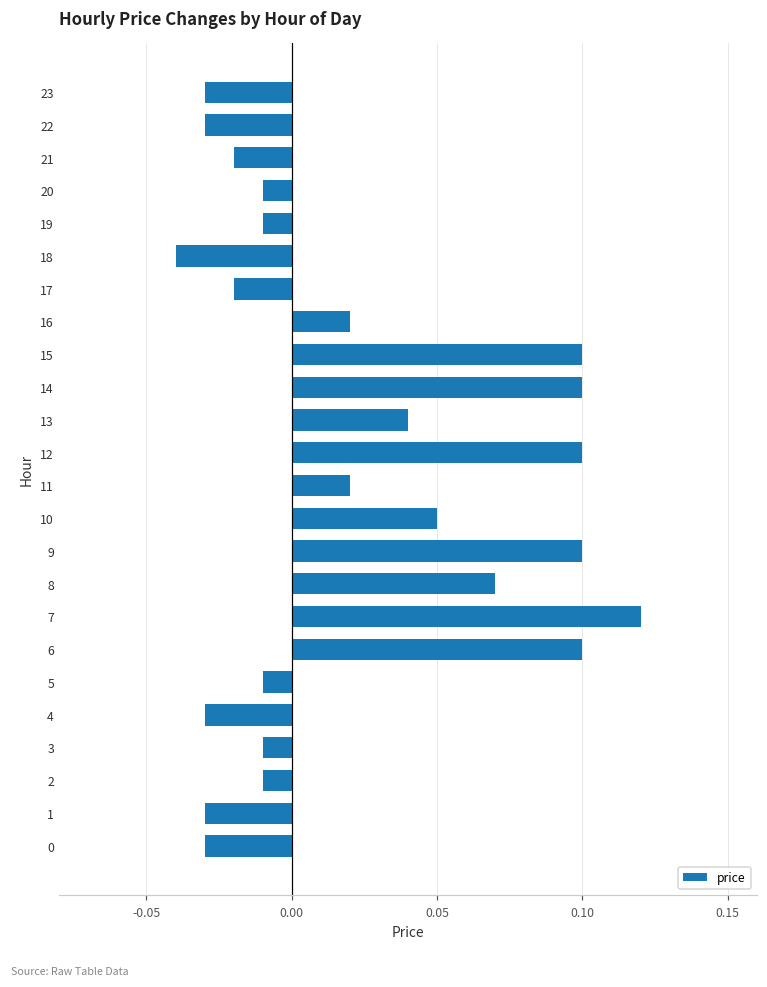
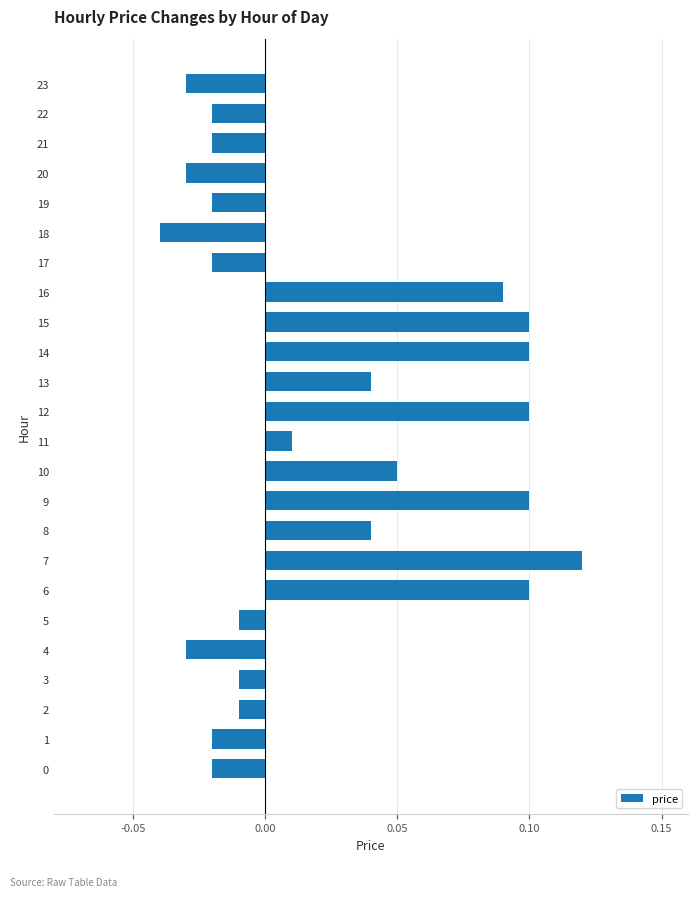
  {
    "23": -0.03,
-   "22": -0.03,
+   "22": -0.02,
    "21": -0.02,
-   "20": -0.01,
-   "19": -0.01,
+   "20": -0.03,
+   "19": -0.02,
    "18": -0.04,
    "17": -0.02,
-   "16": 0.02,
+   "16": 0.09,
    "15": 0.10,
    "14": 0.10,
    "13": 0.04,
    "12": 0.10,
-   "11": 0.02,
+   "11": 0.01,
    "10": 0.05,
    "9": 0.10,
-   "8": 0.07,
+   "8": 0.04,
    "7": 0.12,
    "6": 0.10,
    "5": -0.01,
    "4": -0.03,
    "3": -0.01,
    "2": -0.01,
-   "1": -0.03,
-   "0": -0.03
+   "1": -0.02,
+   "0": -0.02
  }
